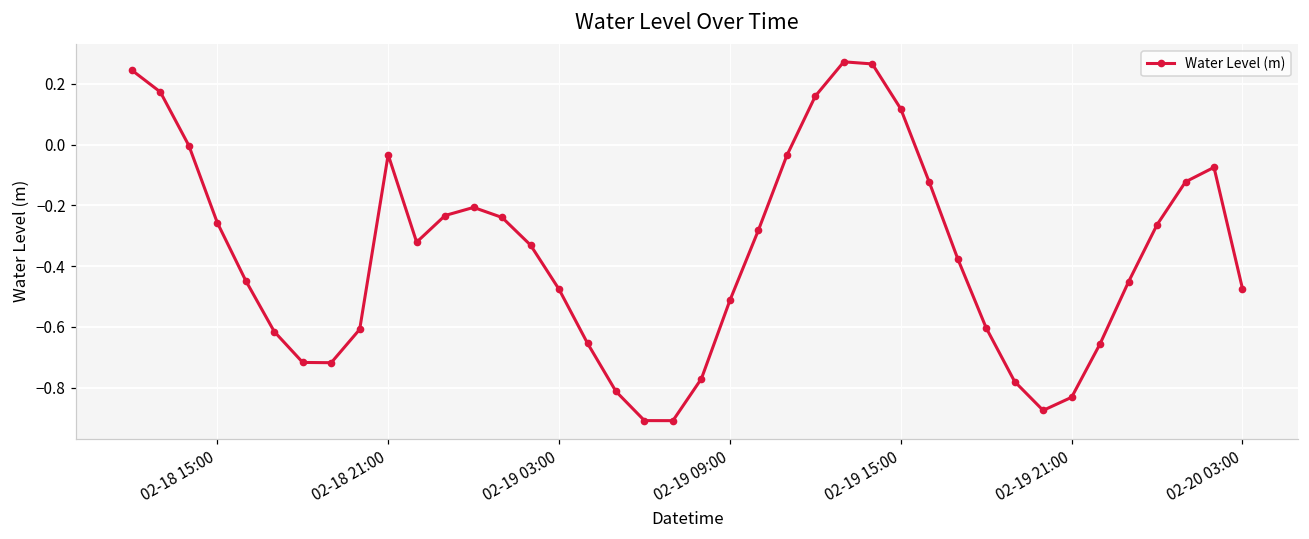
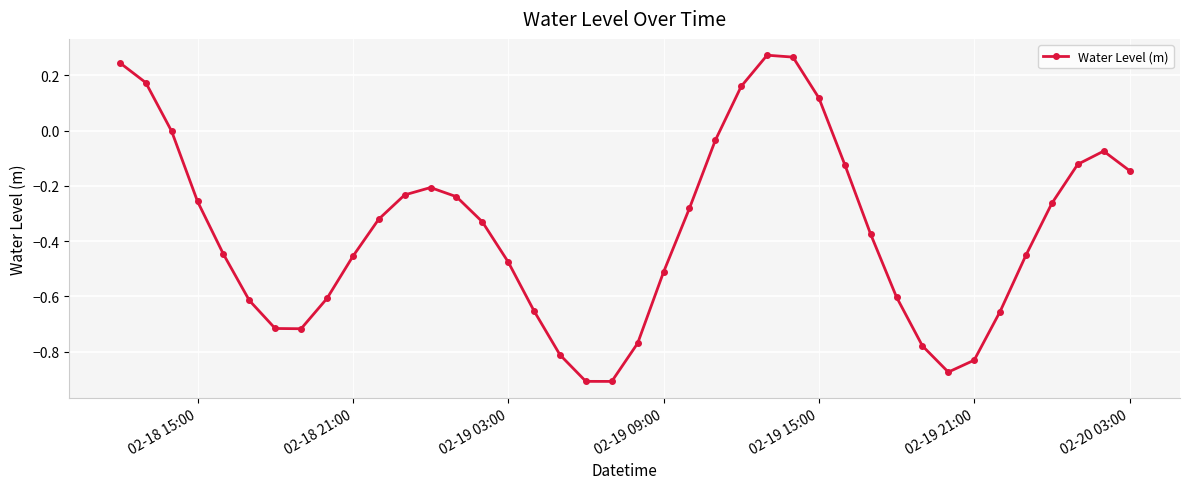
  {
    "02-18 15:00": -0.26,
-   "02-18 21:00": -0.03,
+   "02-18 21:00": -0.46,
    "02-19 03:00": -0.48,
    "02-19 09:00": -0.51,
    "02-19 15:00": 0.12,
    "02-19 21:00": -0.83,
-   "02-20 03:00": -0.47
+   "02-20 03:00": -0.15
  }
